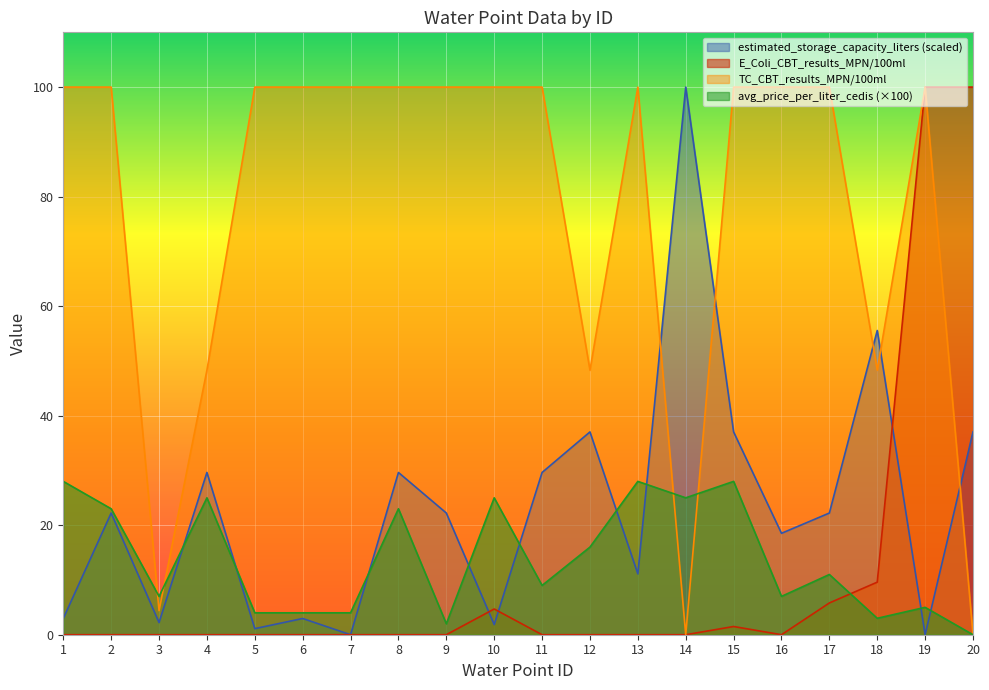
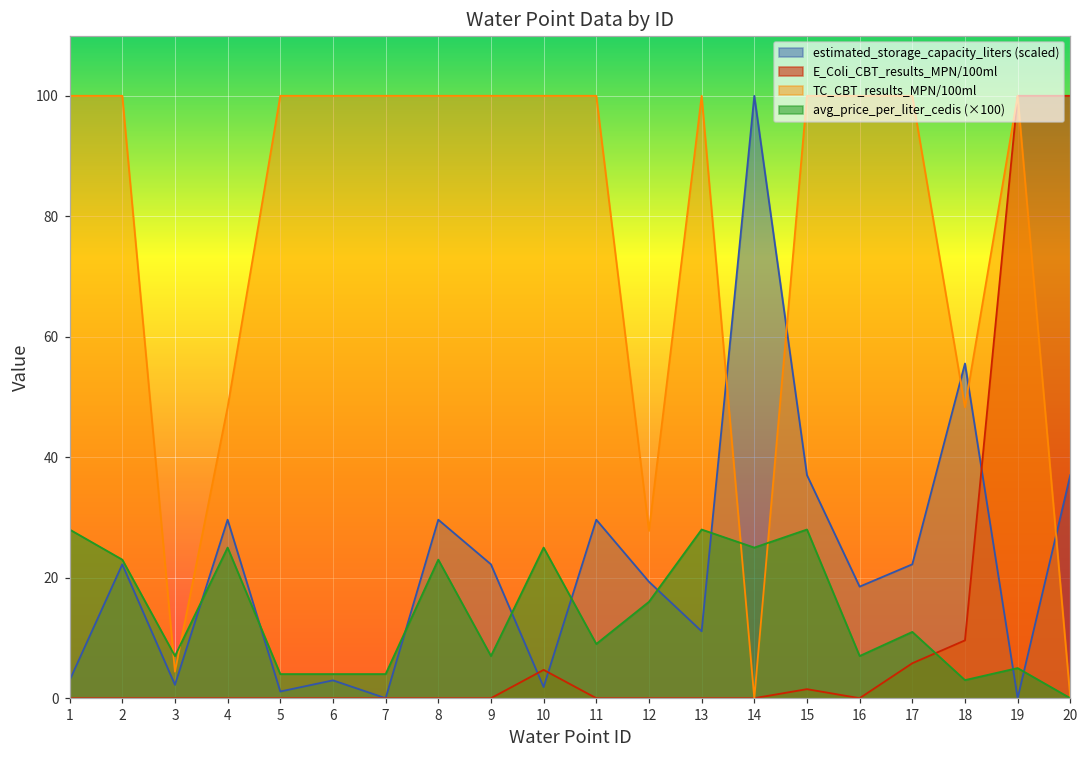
  {
    "estimated_storage_capacity_liters (scaled)": {
      "1": 3,
      "2": 22,
      "3": 2,
      "4": 30,
      "5": 1,
      "6": 3,
      "8": 30,
      "9": 22,
      "10": 2,
      "11": 30,
-     "12": 37,
+     "12": 19,
      "13": 11,
      "14": 100,
      "15": 37,
      "16": 19,
      "17": 22,
      "18": 56,
      "19": 0,
      "20": 37
    },
    "E_Coli_CBT_results_MPN/100ml": {
      "1": 0,
      "2": 0,
      "3": 0,
      "4": 0,
      "5": 0,
      "6": 0,
      "8": 0,
      "9": 0,
      "10": 5,
      "11": 0,
      "12": 0,
      "13": 0,
      "15": 2,
      "16": 0,
      "17": 6,
      "18": 10,
      "20": 100
    },
    "TC_CBT_results_MPN/100ml": {
      "1": 100,
      "2": 100,
      "3": 4,
      "4": 48,
      "5": 100,
      "6": 100,
      "7": 100,
      "8": 100,
      "9": 100,
      "10": 100,
      "11": 100,
-     "12": 48,
+     "12": 28,
      "13": 100,
      "18": 48
    },
    "avg_price_per_liter_cedis (×100)": {
      "1": 28,
      "2": 23,
      "3": 7,
      "4": 25,
      "5": 4,
      "6": 4,
      "7": 4,
      "8": 23,
-     "9": 2,
+     "9": 7,
      "10": 25,
      "11": 9,
      "12": 16,
      "13": 28,
      "14": 25,
      "15": 28,
      "16": 7,
      "17": 11,
      "18": 3,
      "19": 5
    }
  }
